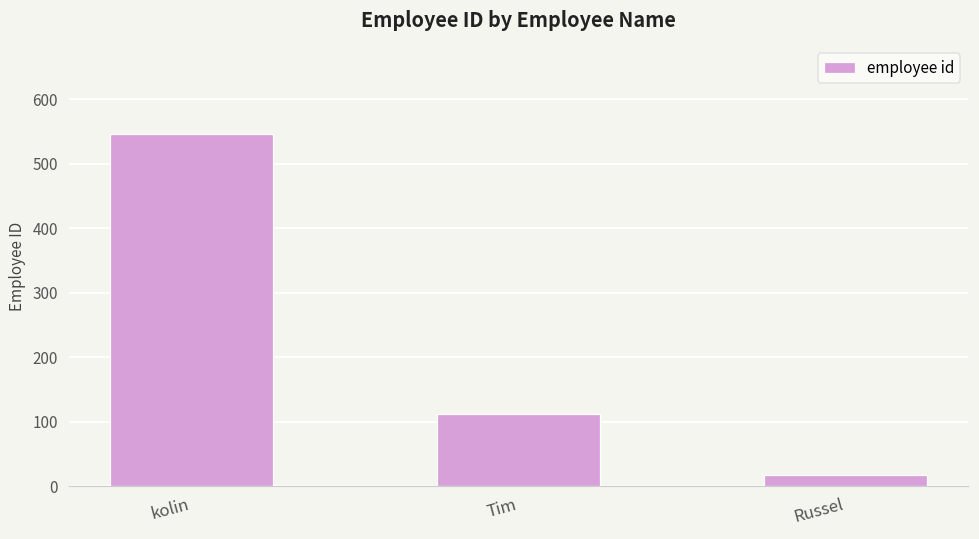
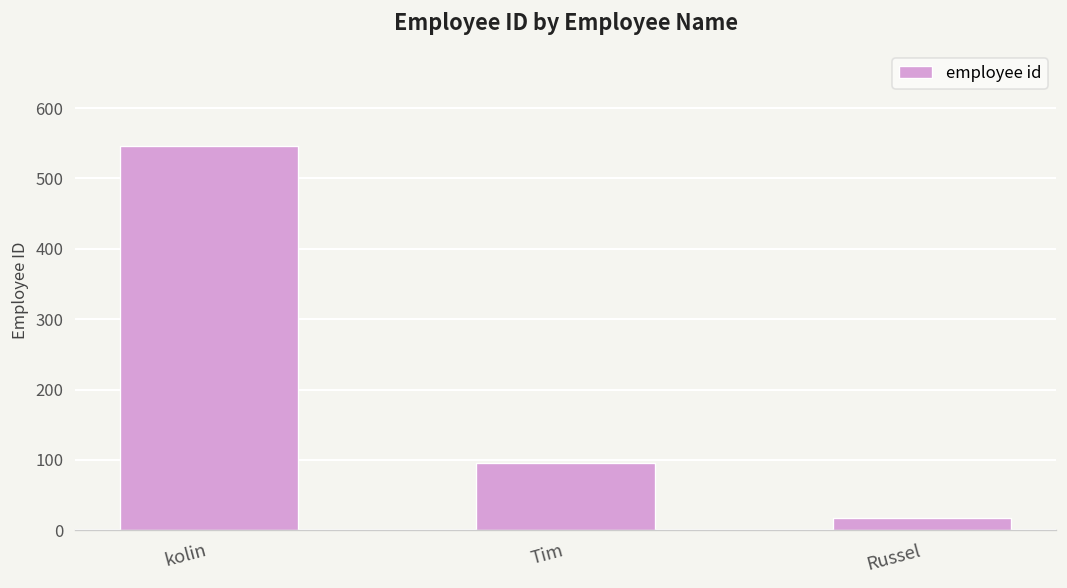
  {
    "kolin": 550,
-   "Tim": 110,
+   "Tim": 100,
    "Russel": 20
  }
